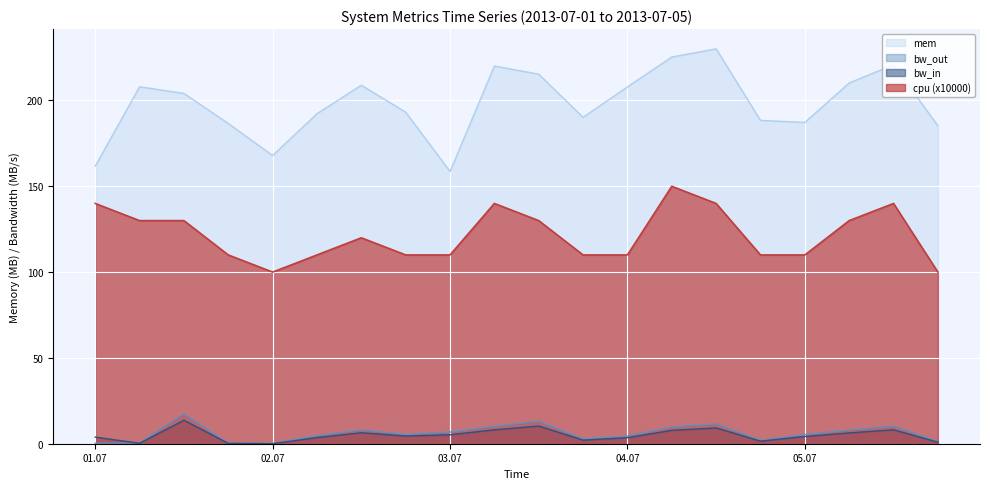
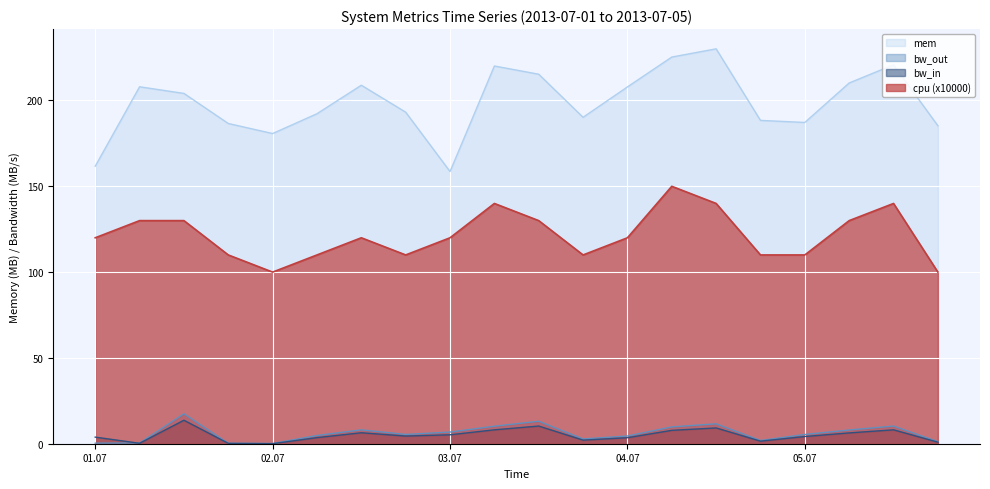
  {
    "mem": {
      "01.07": 162,
-     "02.07": 168,
+     "02.07": 181,
      "03.07": 159,
      "04.07": 208,
      "05.07": 187
    },
    "bw_out": {
      "01.07": 0,
      "03.07": 7
    },
    "bw_in": {
      "01.07": 4,
      "03.07": 5
    },
    "cpu (x10000)": {
-     "01.07": 140,
+     "01.07": 120,
      "02.07": 100,
-     "03.07": 110,
-     "04.07": 110,
+     "03.07": 120,
+     "04.07": 120,
      "05.07": 110
    }
  }
